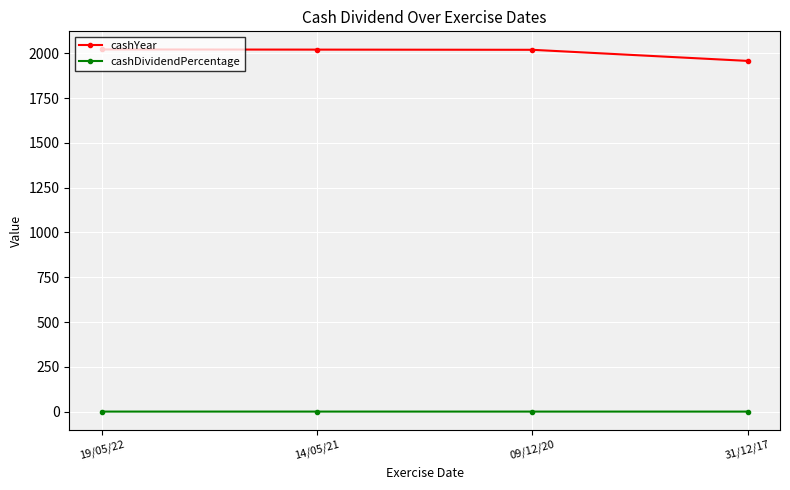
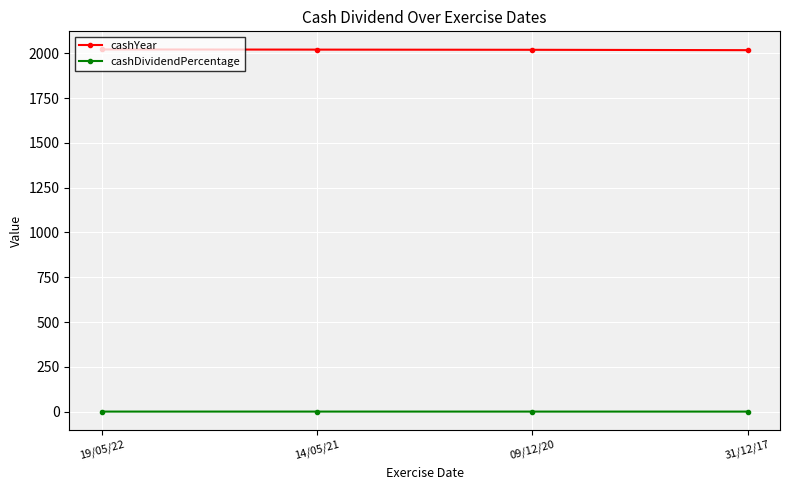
  {
    "cashYear": {
      "14/05/21": 2020,
      "09/12/20": 2020,
-     "31/12/17": 1960
+     "31/12/17": 2020
    },
    "cashDividendPercentage": {
      "19/05/22": 0,
      "14/05/21": 0,
      "09/12/20": 0,
      "31/12/17": 0
    }
  }
